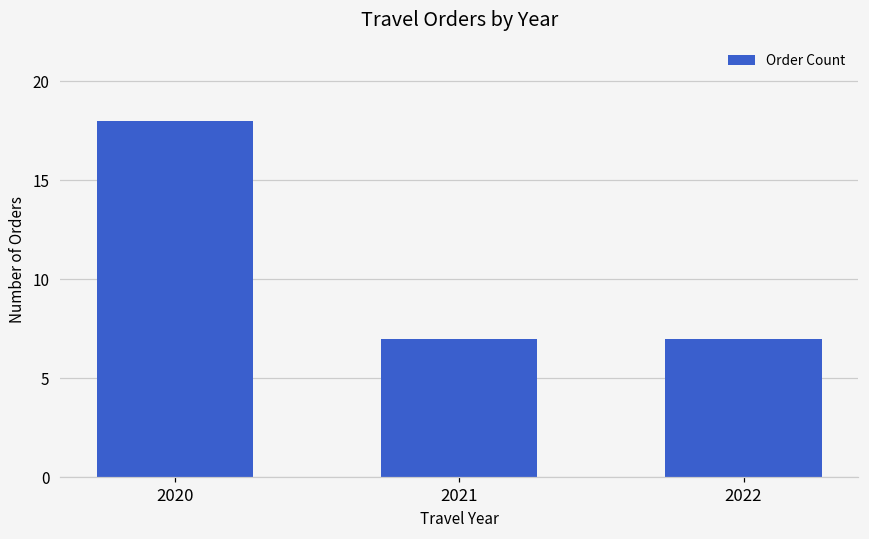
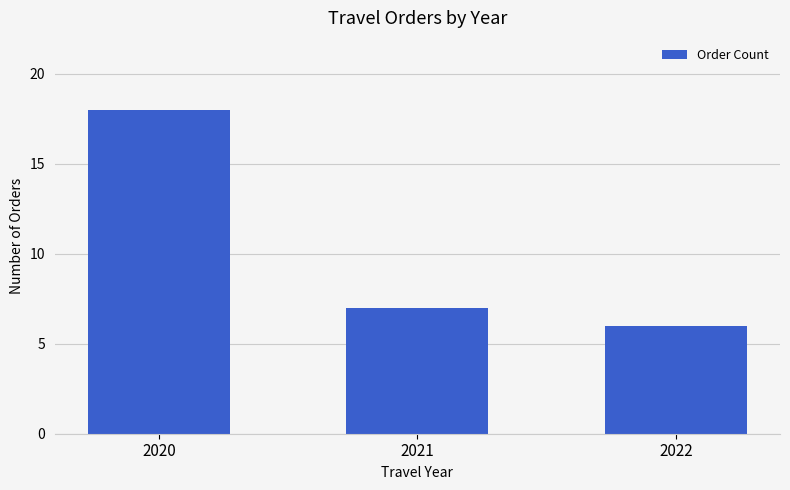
  {
    "2020": 18,
    "2021": 7,
-   "2022": 7
+   "2022": 6
  }
